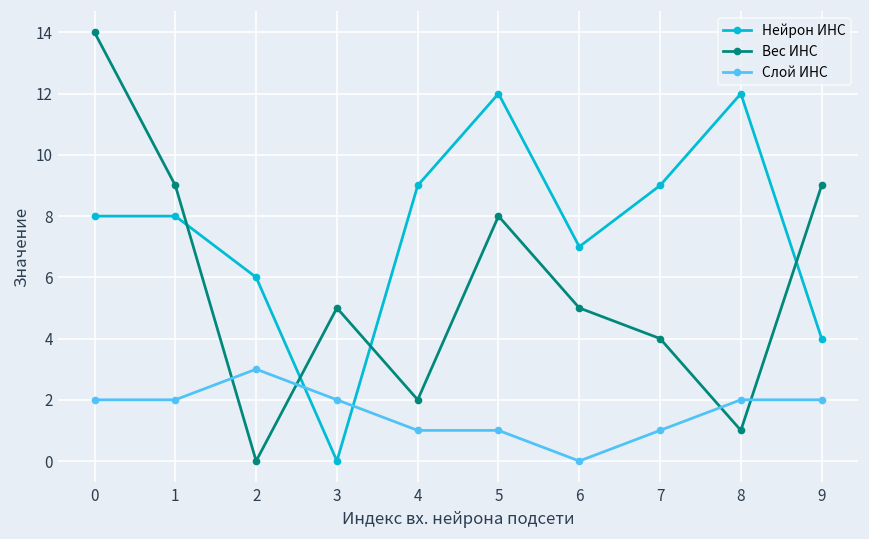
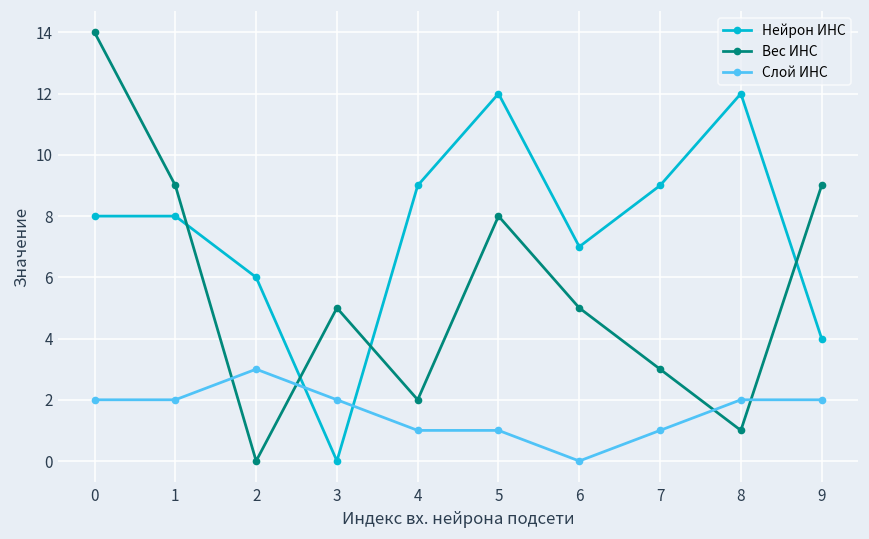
  {
    "Нейрон ИНС": {
      "0": 8,
      "1": 8,
      "2": 6,
      "3": 0,
      "4": 9,
      "5": 12,
      "6": 7,
      "7": 9,
      "8": 12,
      "9": 4
    },
    "Вес ИНС": {
      "0": 14,
      "1": 9,
      "2": 0,
      "3": 5,
      "4": 2,
      "5": 8,
      "6": 5,
-     "7": 4,
+     "7": 3,
      "8": 1,
      "9": 9
    },
    "Слой ИНС": {
      "0": 2,
      "1": 2,
      "2": 3,
      "3": 2,
      "4": 1,
      "5": 1,
      "6": 0,
      "7": 1,
      "8": 2,
      "9": 2
    }
  }
